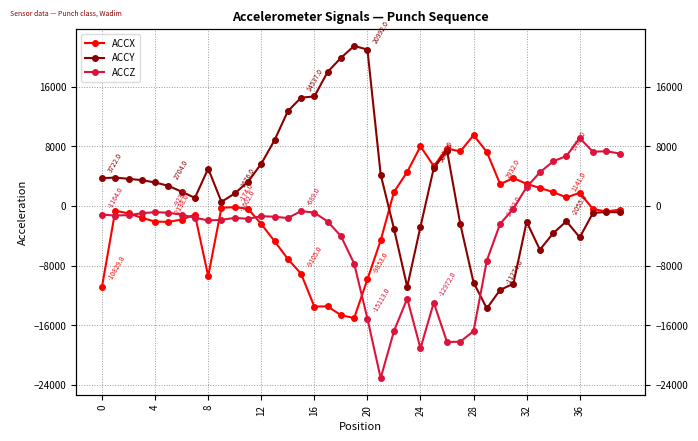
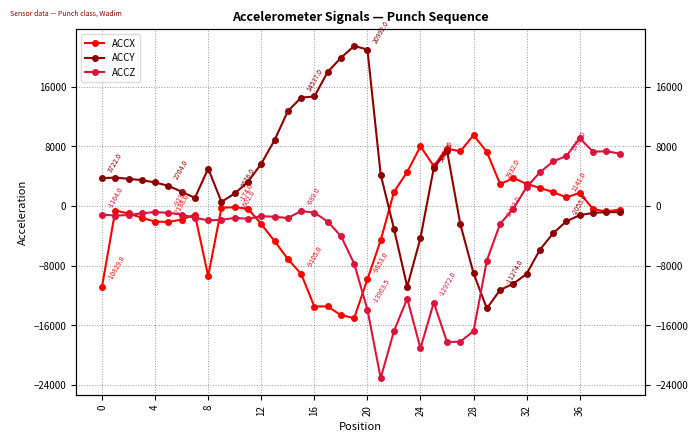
  {
    "ACCX": {
      "0": -10829.8,
      "20": -9853.0
    },
    "ACCY": {
      "4": 3000,
      "8": 5000,
      "12": 6000,
      "16": 15000,
-     "24": -3000,
-     "28": -10000,
-     "32": -2000,
-     "36": -4000
+     "24": -4000,
+     "28": -9000,
+     "32": -9000,
+     "36": -1000
    },
    "ACCZ": {
-     "20": -15113.0
+     "20": -13903.5
    }
  }
